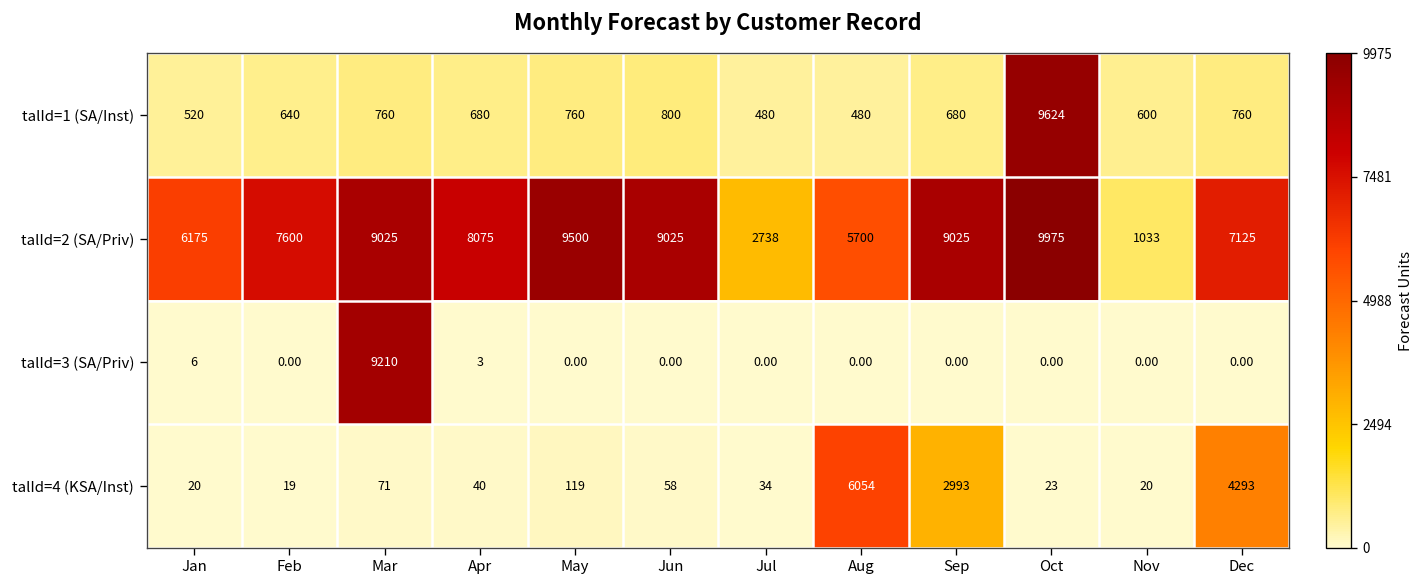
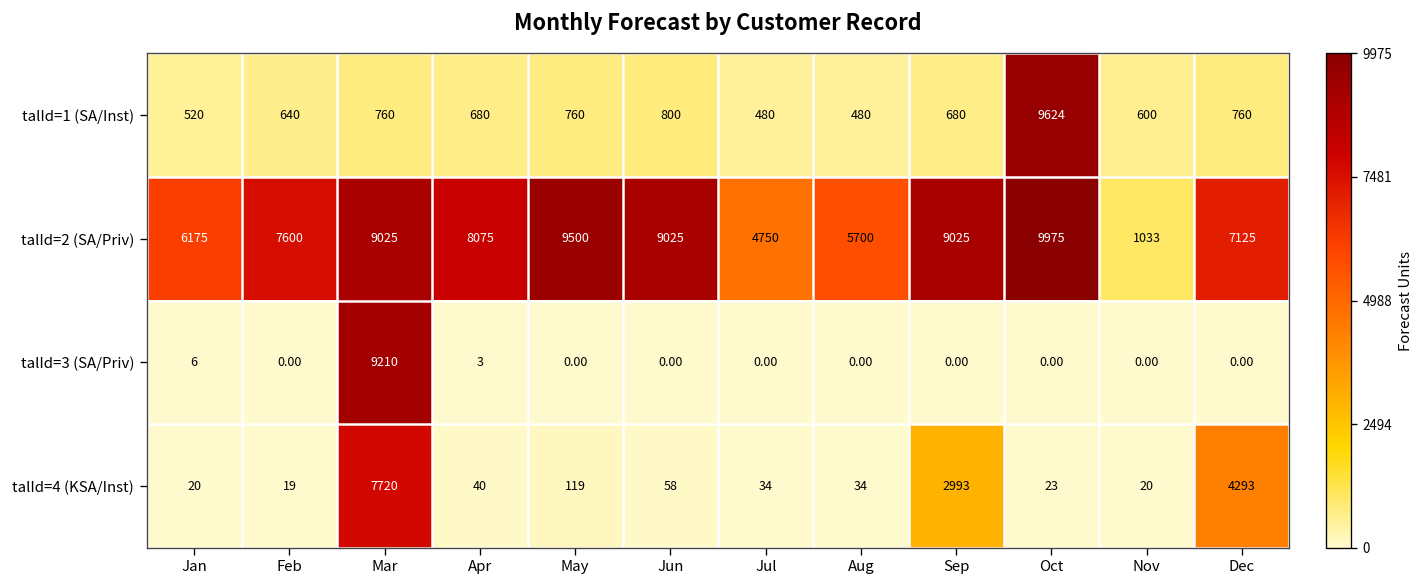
  {
    "talId=1 (SA/Inst)": {
      "Jan": 520,
      "Feb": 640,
      "Mar": 760,
      "Apr": 680,
      "May": 760,
      "Jun": 800,
      "Jul": 480,
      "Aug": 480,
      "Sep": 680,
      "Oct": 9624,
      "Nov": 600,
      "Dec": 760
    },
    "talId=2 (SA/Priv)": {
      "Jan": 6175,
      "Feb": 7600,
      "Mar": 9025,
      "Apr": 8075,
      "May": 9500,
      "Jun": 9025,
-     "Jul": 2738,
+     "Jul": 4750,
      "Aug": 5700,
      "Sep": 9025,
      "Oct": 9975,
      "Nov": 1033,
      "Dec": 7125
    },
    "talId=3 (SA/Priv)": {
      "Jan": 6,
      "Feb": 0.00,
      "Mar": 9210,
      "Apr": 3,
      "May": 0.00,
      "Jun": 0.00,
      "Jul": 0.00,
      "Aug": 0.00,
      "Sep": 0.00,
      "Oct": 0.00,
      "Nov": 0.00,
      "Dec": 0.00
    },
    "talId=4 (KSA/Inst)": {
      "Jan": 20,
      "Feb": 19,
-     "Mar": 71,
+     "Mar": 7720,
      "Apr": 40,
      "May": 119,
      "Jun": 58,
      "Jul": 34,
-     "Aug": 6054,
+     "Aug": 34,
      "Sep": 2993,
      "Oct": 23,
      "Nov": 20,
      "Dec": 4293
    }
  }
